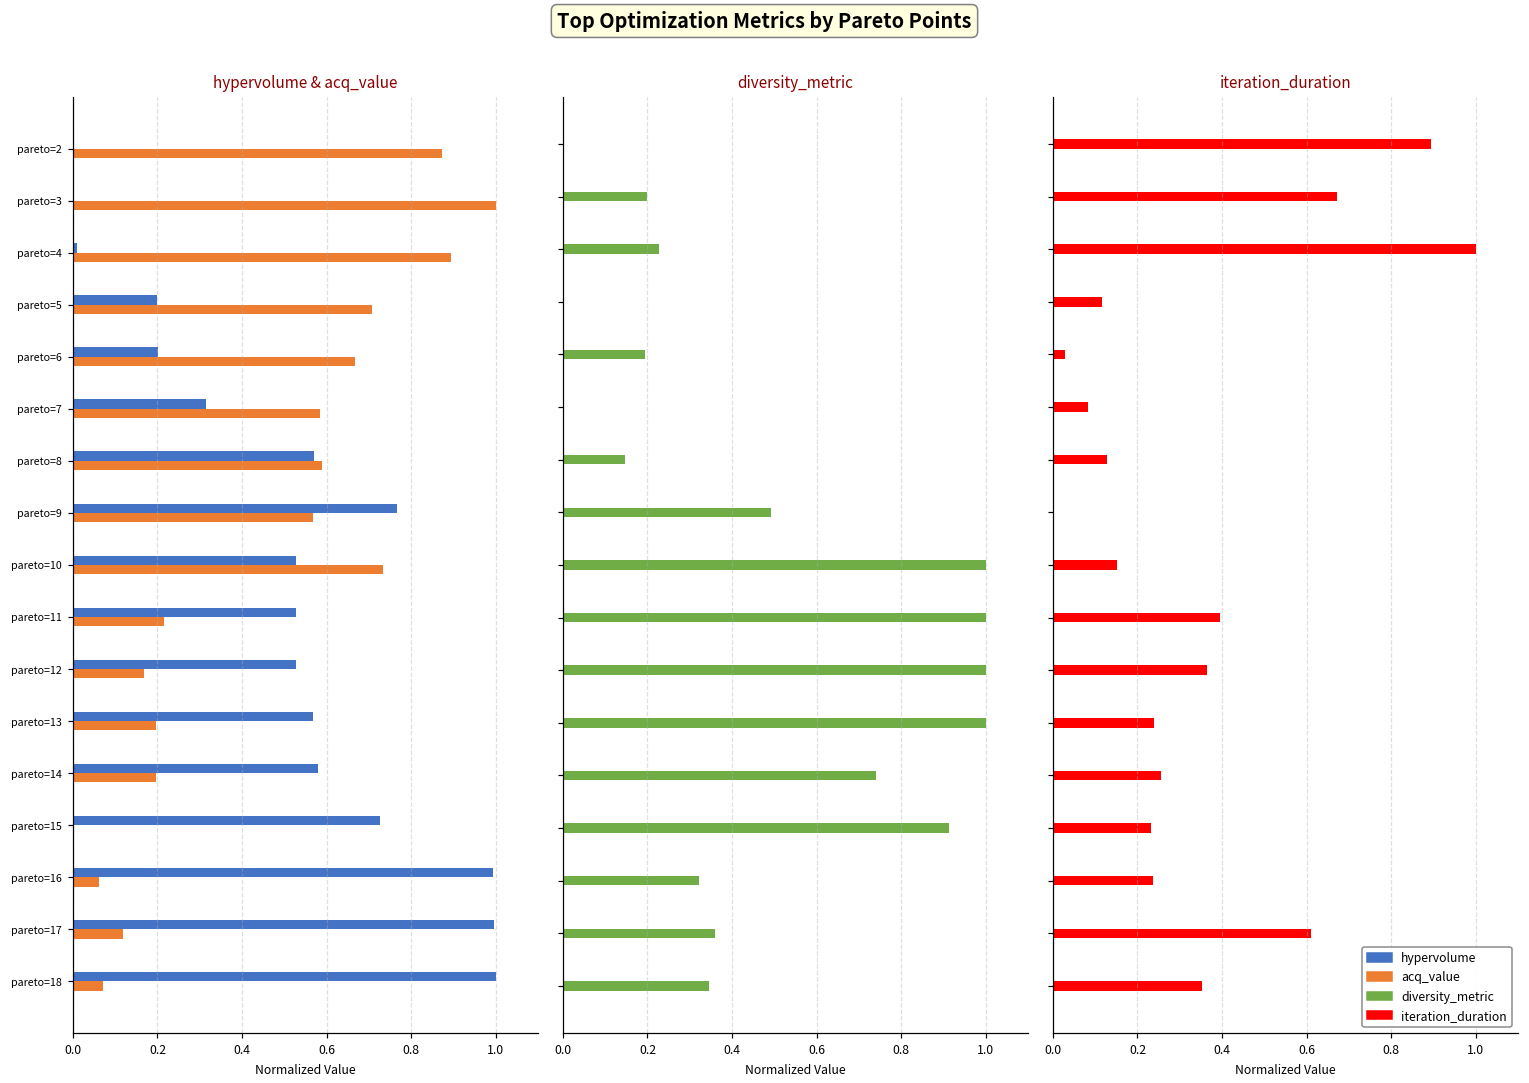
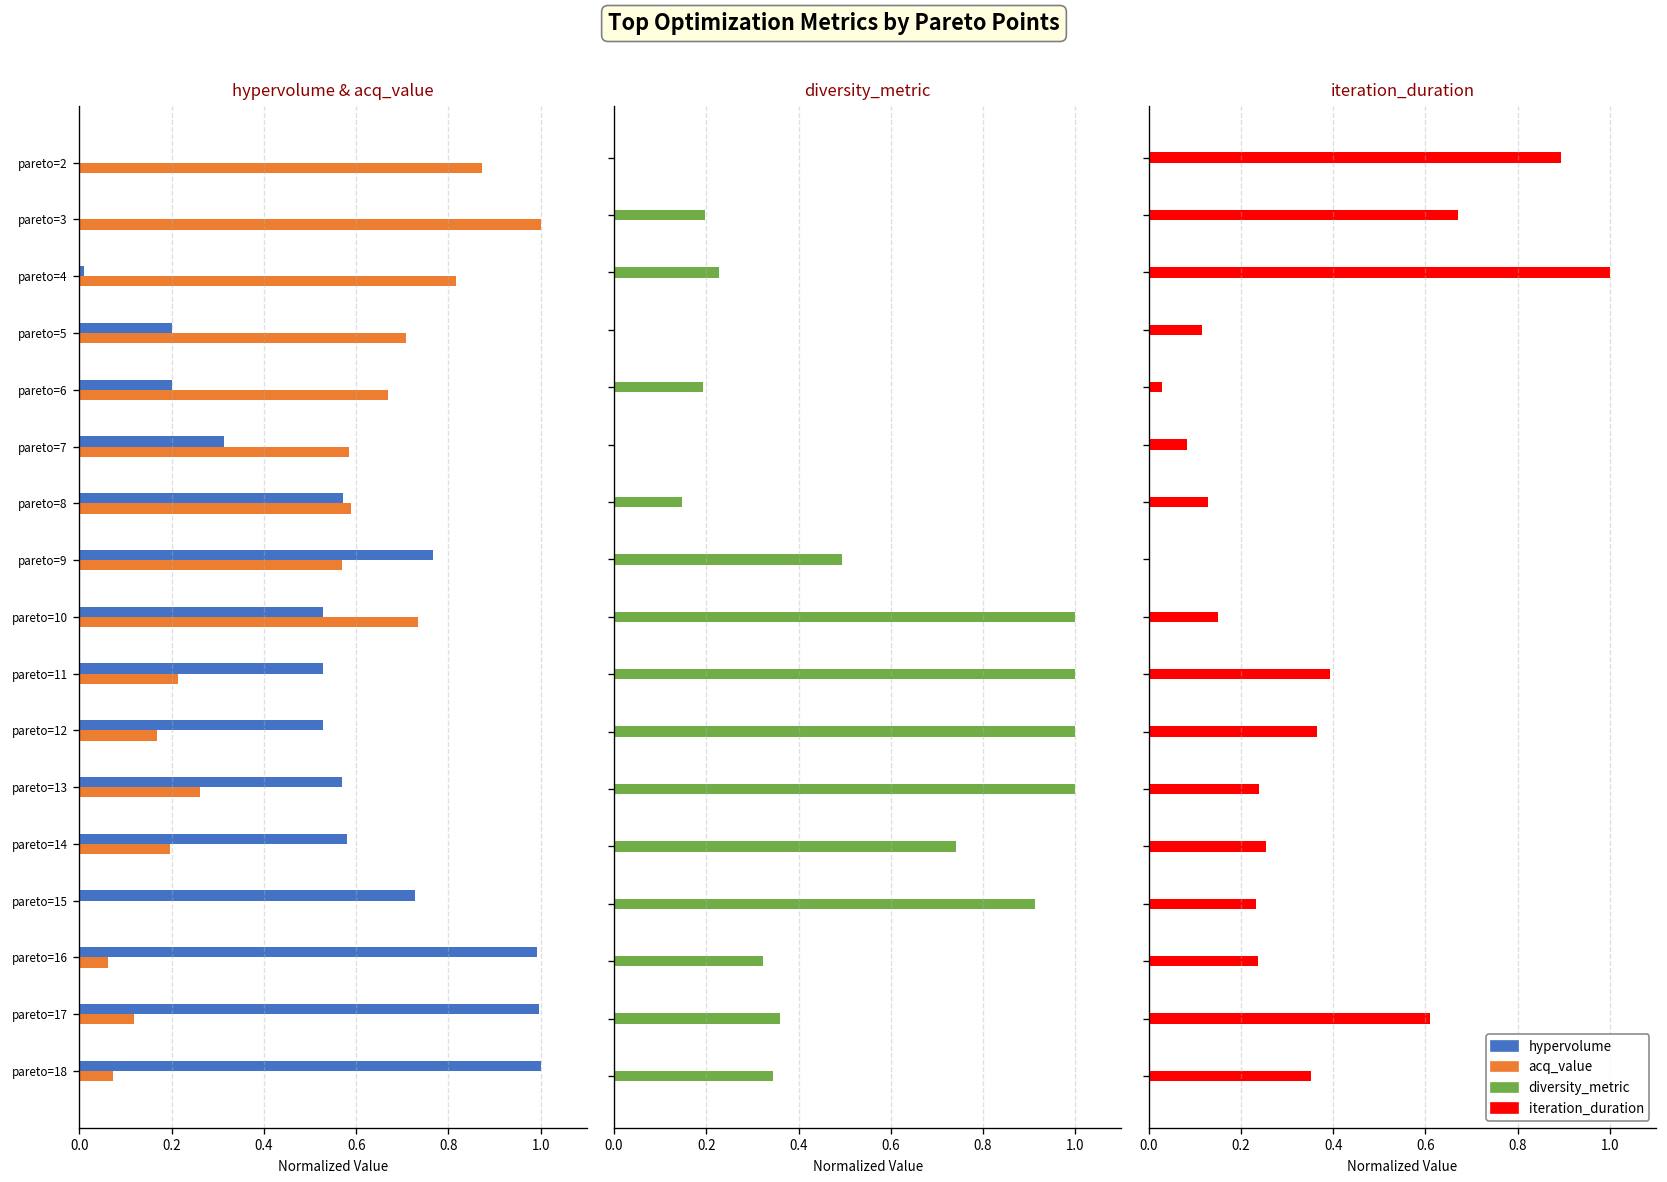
  {
    "hypervolume & acq_value": {
      "hypervolume": {
        "pareto=2": 0.00,
        "pareto=4": 0.01,
        "pareto=5": 0.20,
        "pareto=6": 0.20,
        "pareto=7": 0.31,
        "pareto=8": 0.57,
        "pareto=9": 0.77,
        "pareto=10": 0.53,
        "pareto=11": 0.53,
        "pareto=12": 0.53,
        "pareto=13": 0.57,
        "pareto=14": 0.58,
        "pareto=15": 0.73,
        "pareto=16": 0.99,
        "pareto=17": 1.00,
        "pareto=18": 1.00
      },
      "acq_value": {
        "pareto=2": 0.87,
        "pareto=3": 1.00,
-       "pareto=4": 0.89,
+       "pareto=4": 0.82,
        "pareto=5": 0.71,
        "pareto=6": 0.67,
        "pareto=7": 0.58,
        "pareto=8": 0.59,
        "pareto=9": 0.57,
        "pareto=10": 0.73,
        "pareto=11": 0.21,
        "pareto=12": 0.17,
-       "pareto=13": 0.20,
+       "pareto=13": 0.26,
        "pareto=14": 0.20,
        "pareto=15": 0.00,
        "pareto=16": 0.06,
        "pareto=17": 0.12,
        "pareto=18": 0.07
      }
    }
  }
